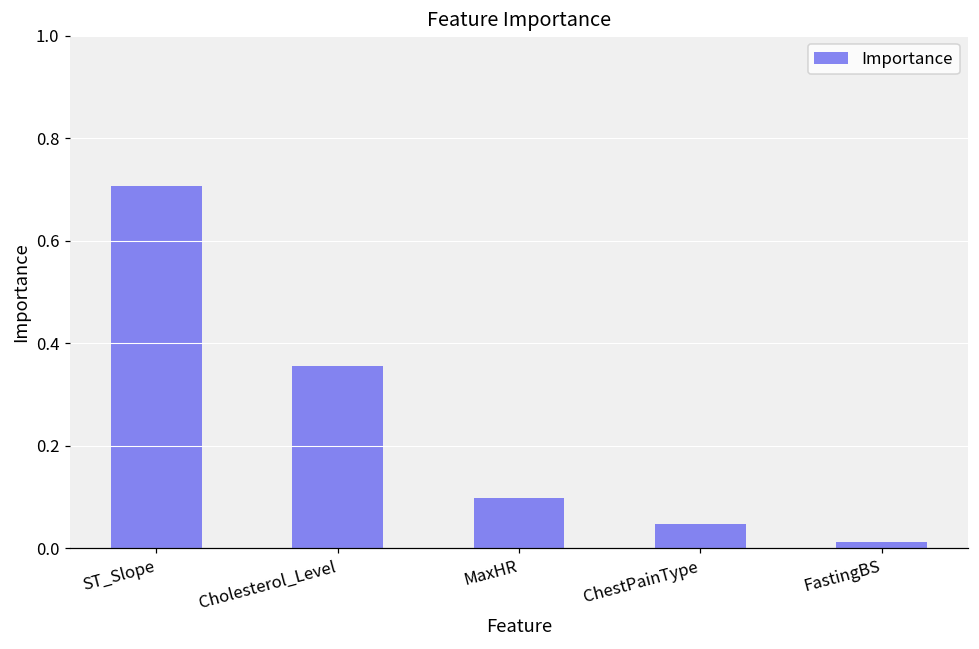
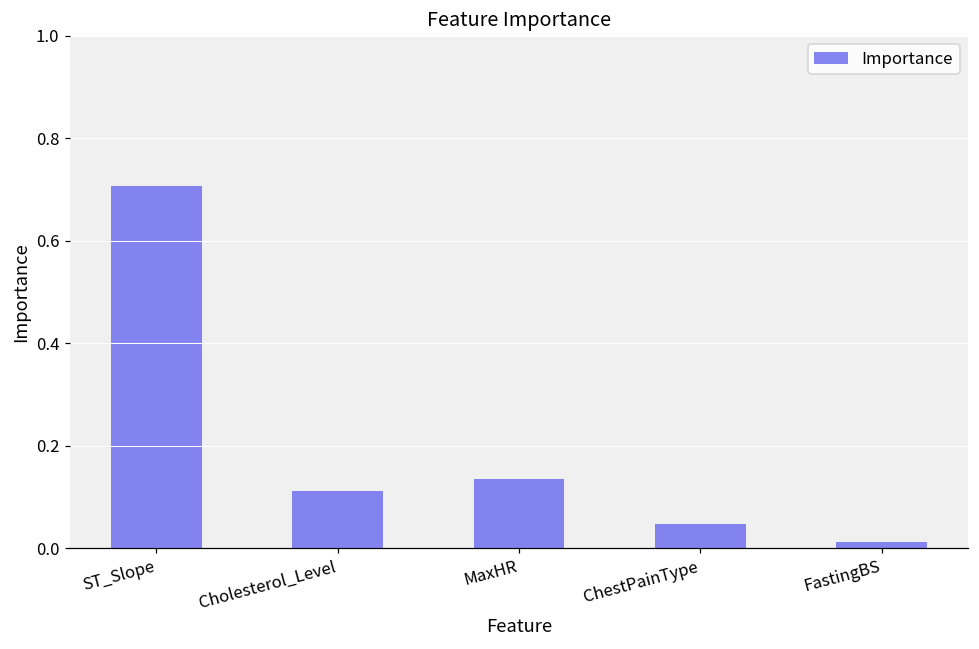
  {
    "ST_Slope": 0.71,
-   "Cholesterol_Level": 0.36,
-   "MaxHR": 0.10,
+   "Cholesterol_Level": 0.11,
+   "MaxHR": 0.13,
    "ChestPainType": 0.05,
    "FastingBS": 0.01
  }
